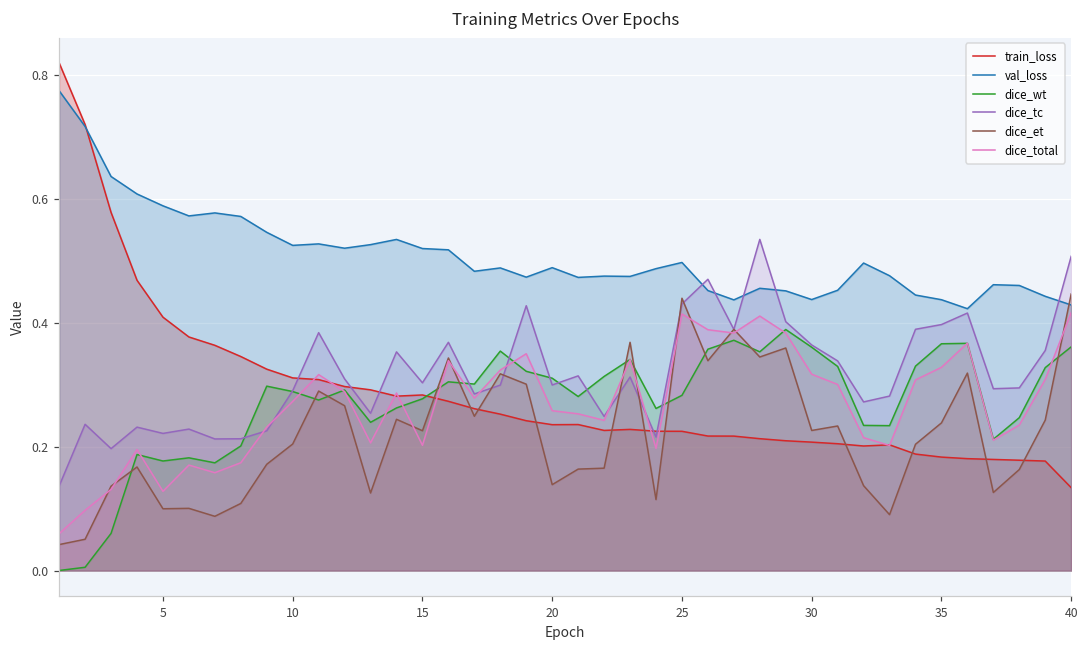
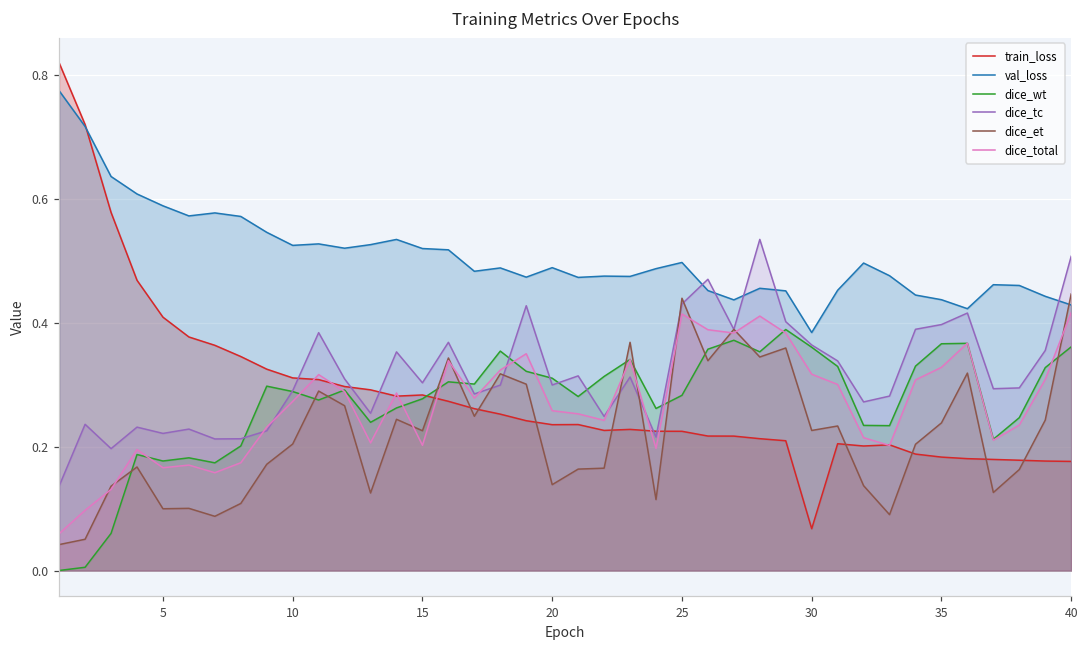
  {
    "train_loss": {
      "5": 0.41,
      "10": 0.31,
      "15": 0.28,
      "20": 0.24,
      "25": 0.22,
-     "30": 0.21,
+     "30": 0.07,
      "35": 0.18,
-     "40": 0.13
+     "40": 0.18
    },
    "val_loss": {
      "5": 0.59,
      "10": 0.53,
      "15": 0.52,
      "20": 0.49,
      "25": 0.50,
-     "30": 0.44,
+     "30": 0.38,
      "35": 0.44,
      "40": 0.43
    },
    "dice_wt": {
      "5": 0.18,
      "15": 0.28,
      "20": 0.31,
      "25": 0.28,
      "35": 0.37,
      "40": 0.36
    },
    "dice_tc": {
      "5": 0.22,
      "15": 0.30,
      "20": 0.30,
      "25": 0.43,
      "35": 0.40,
      "40": 0.51
    },
    "dice_et": {
      "5": 0.10,
      "10": 0.20,
      "15": 0.23,
      "20": 0.14,
      "25": 0.44,
      "30": 0.23,
      "35": 0.24,
      "40": 0.45
    },
    "dice_total": {
-     "5": 0.13,
+     "5": 0.17,
      "10": 0.27,
      "15": 0.20,
      "20": 0.26,
      "25": 0.41,
      "30": 0.32,
      "35": 0.33,
      "40": 0.42
    }
  }
